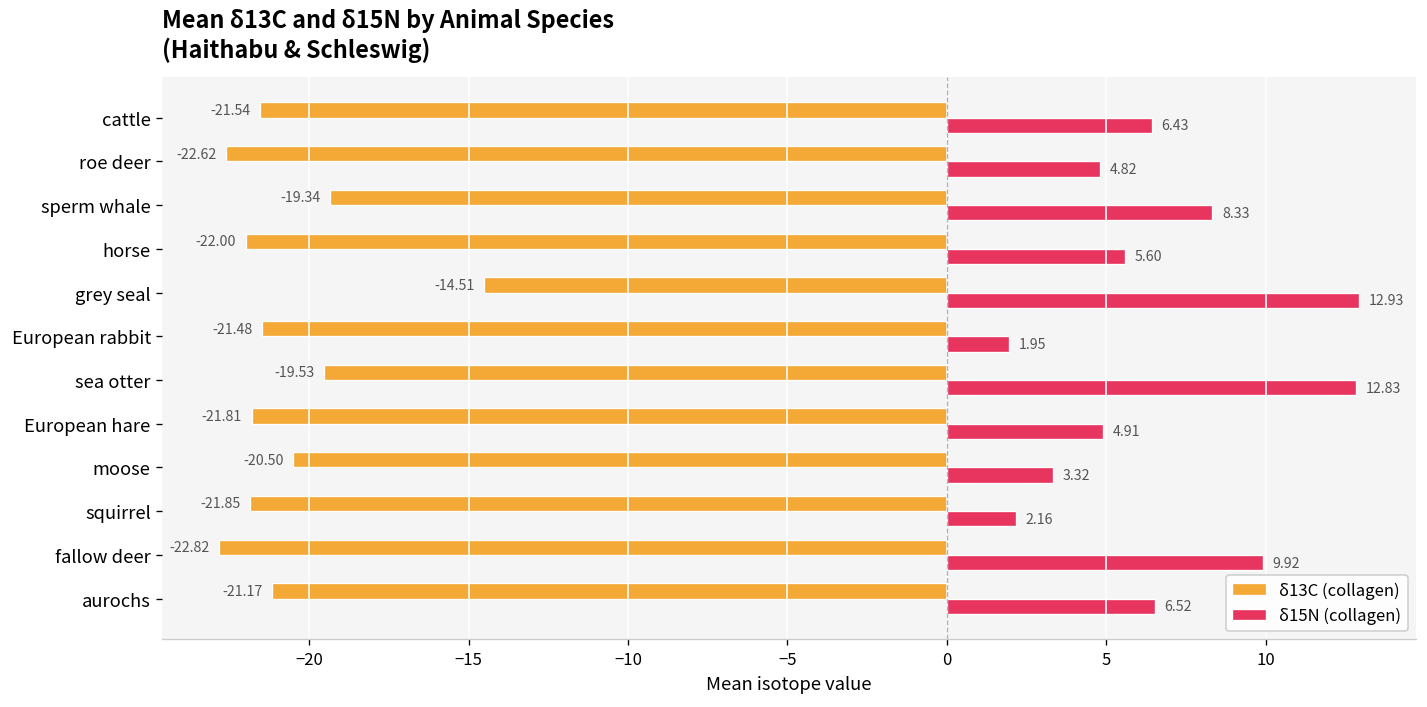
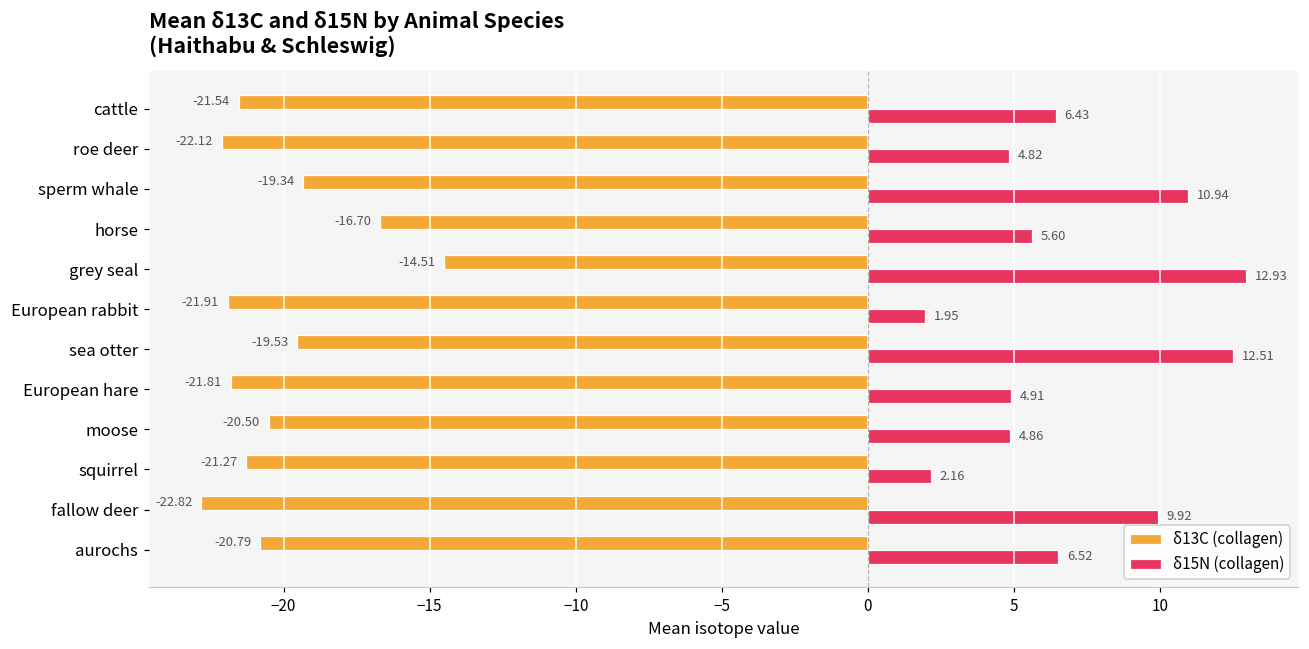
  {
    "δ13C (collagen)": {
      "cattle": -21.54,
-     "roe deer": -22.62,
+     "roe deer": -22.12,
      "sperm whale": -19.34,
-     "horse": -22.00,
+     "horse": -16.70,
      "grey seal": -14.51,
-     "European rabbit": -21.48,
+     "European rabbit": -21.91,
      "sea otter": -19.53,
      "European hare": -21.81,
      "moose": -20.50,
-     "squirrel": -21.85,
+     "squirrel": -21.27,
      "fallow deer": -22.82,
-     "aurochs": -21.17
+     "aurochs": -20.79
    },
    "δ15N (collagen)": {
      "cattle": 6.43,
      "roe deer": 4.82,
-     "sperm whale": 8.33,
+     "sperm whale": 10.94,
      "horse": 5.60,
      "grey seal": 12.93,
      "European rabbit": 1.95,
-     "sea otter": 12.83,
+     "sea otter": 12.51,
      "European hare": 4.91,
-     "moose": 3.32,
+     "moose": 4.86,
      "squirrel": 2.16,
      "fallow deer": 9.92,
      "aurochs": 6.52
    }
  }
